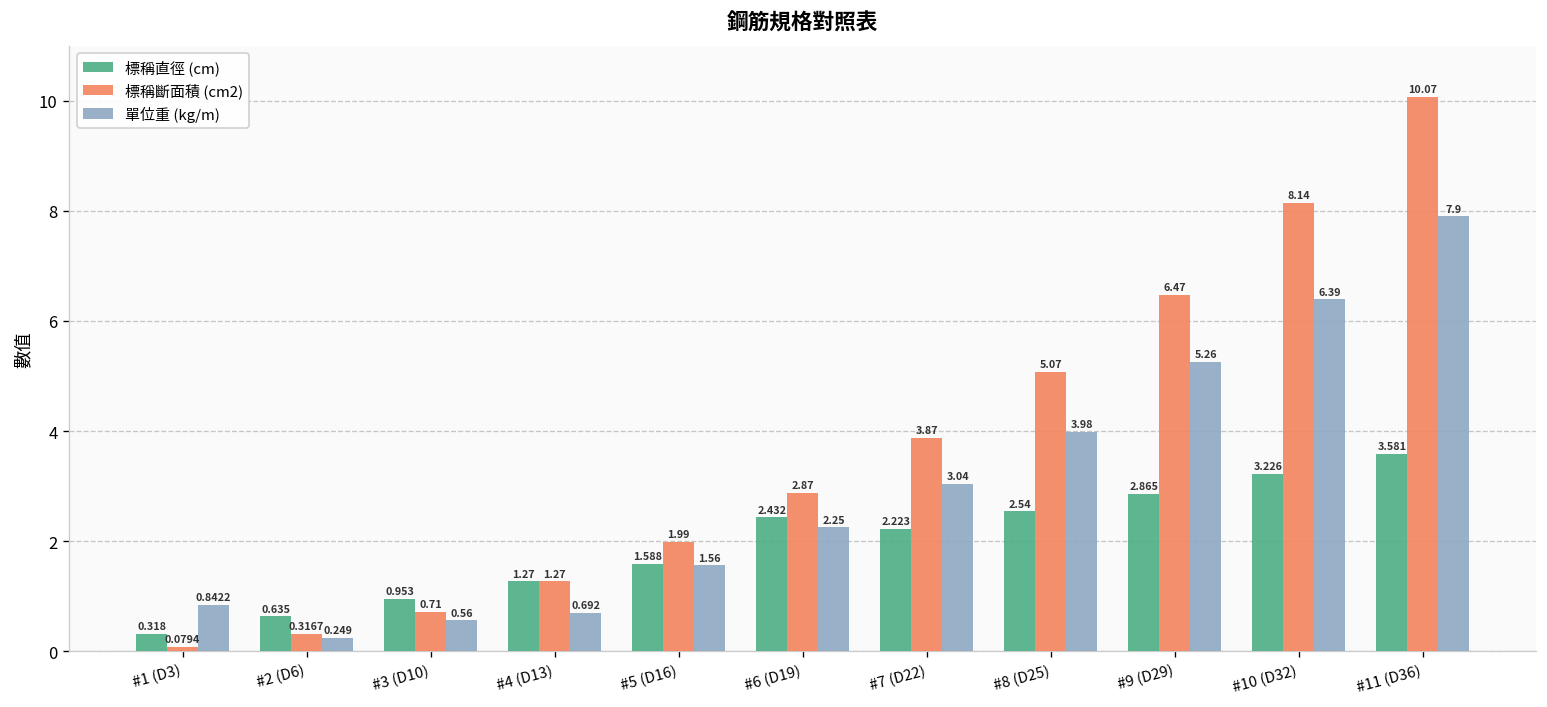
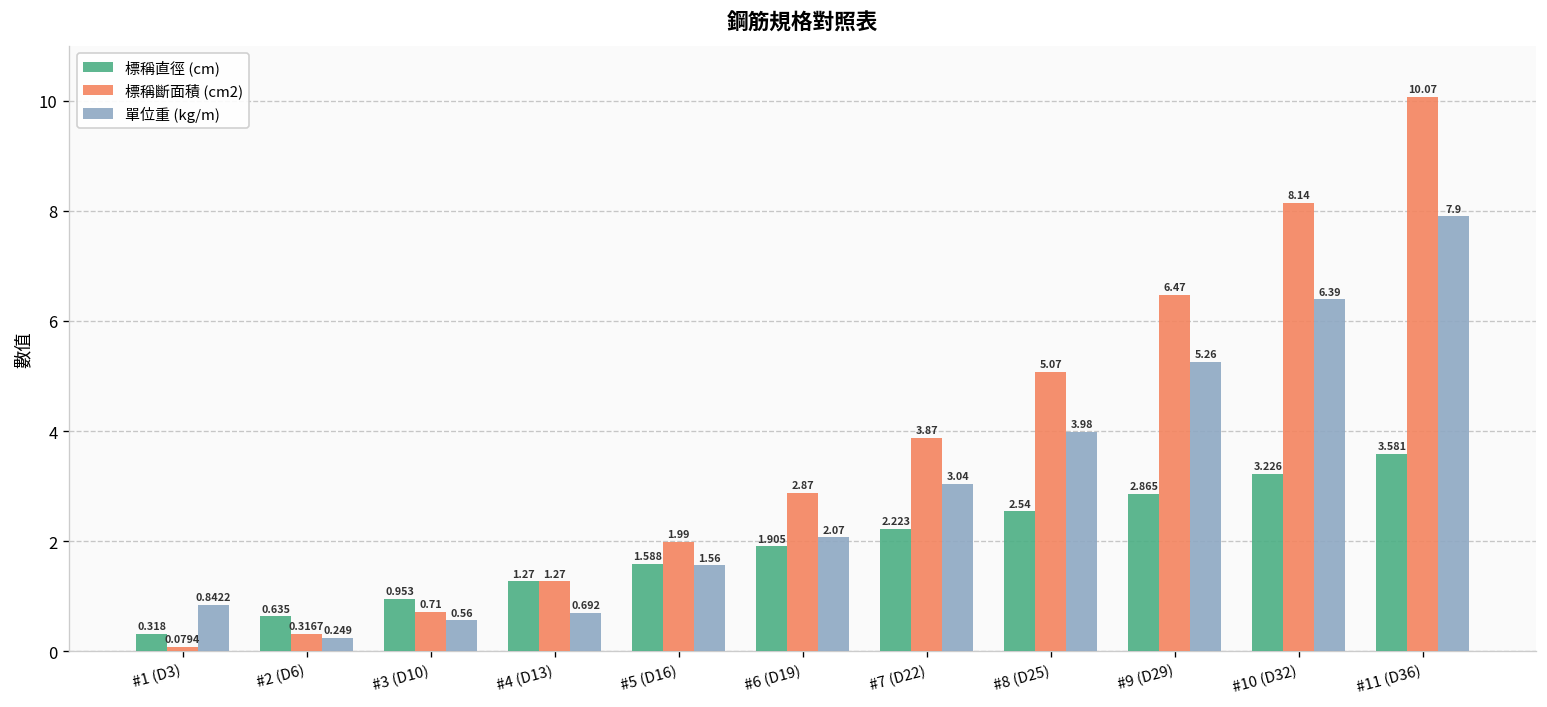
  {
    "標稱直徑 (cm)": {
      "#1 (D3)": 0.318,
      "#2 (D6)": 0.635,
      "#3 (D10)": 0.953,
      "#4 (D13)": 1.27,
      "#5 (D16)": 1.588,
-     "#6 (D19)": 2.432,
+     "#6 (D19)": 1.905,
      "#7 (D22)": 2.223,
      "#8 (D25)": 2.54,
      "#9 (D29)": 2.865,
      "#10 (D32)": 3.226,
      "#11 (D36)": 3.581
    },
    "標稱斷面積 (cm2)": {
      "#1 (D3)": 0.0794,
      "#2 (D6)": 0.3167,
      "#3 (D10)": 0.71,
      "#4 (D13)": 1.27,
      "#5 (D16)": 1.99,
      "#6 (D19)": 2.87,
      "#7 (D22)": 3.87,
      "#8 (D25)": 5.07,
      "#9 (D29)": 6.47,
      "#10 (D32)": 8.14,
      "#11 (D36)": 10.07
    },
    "單位重 (kg/m)": {
      "#1 (D3)": 0.8422,
      "#2 (D6)": 0.249,
      "#3 (D10)": 0.56,
      "#4 (D13)": 0.692,
      "#5 (D16)": 1.56,
-     "#6 (D19)": 2.25,
+     "#6 (D19)": 2.07,
      "#7 (D22)": 3.04,
      "#8 (D25)": 3.98,
      "#9 (D29)": 5.26,
      "#10 (D32)": 6.39,
      "#11 (D36)": 7.9
    }
  }
